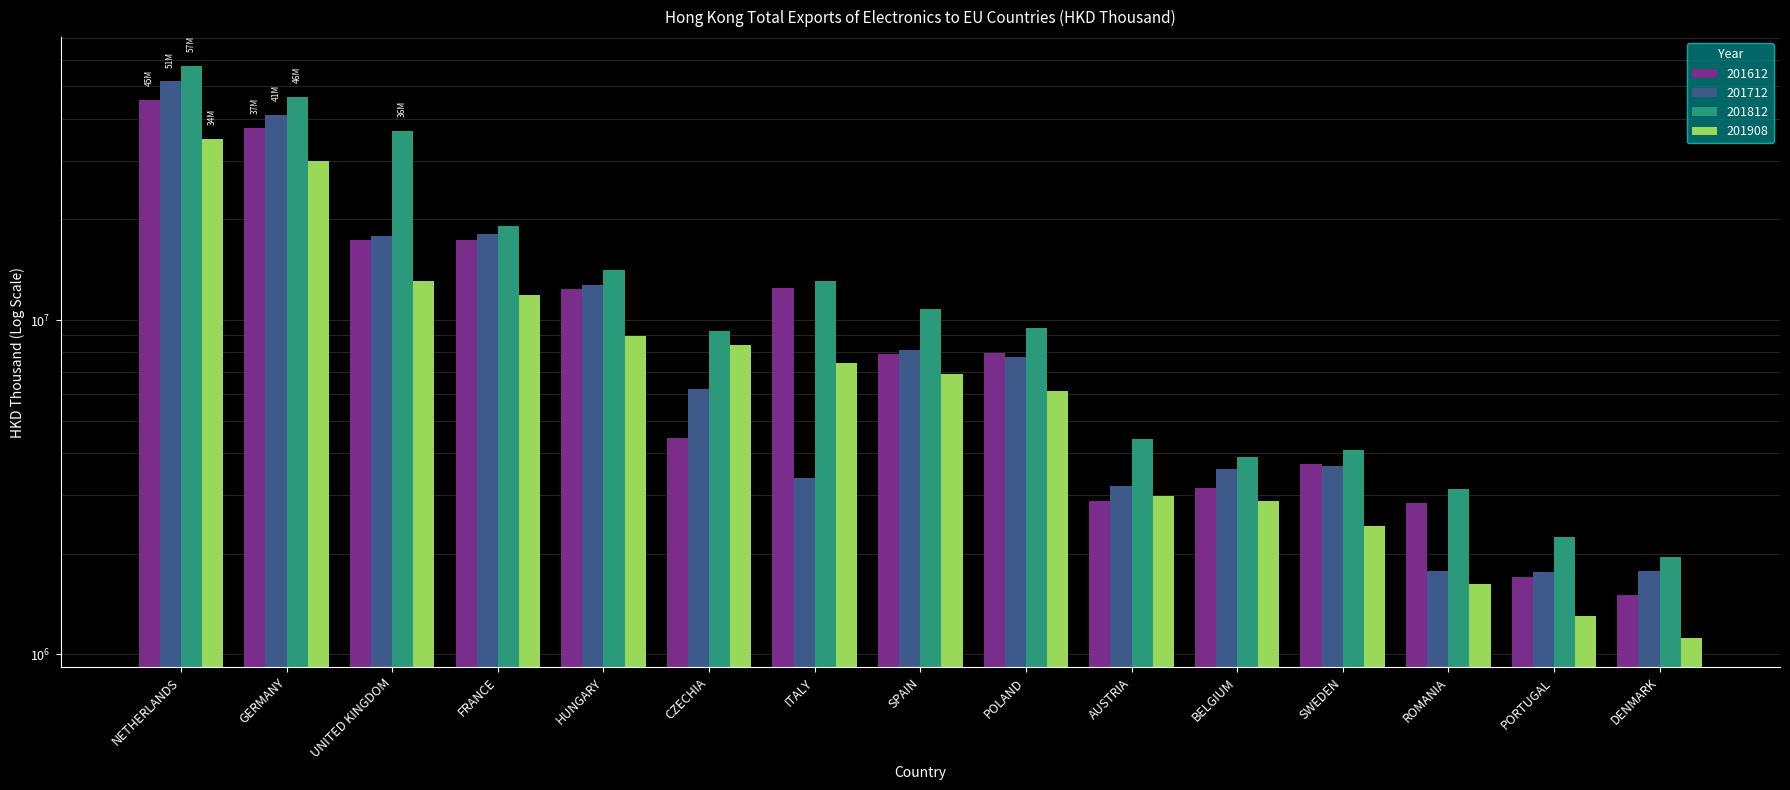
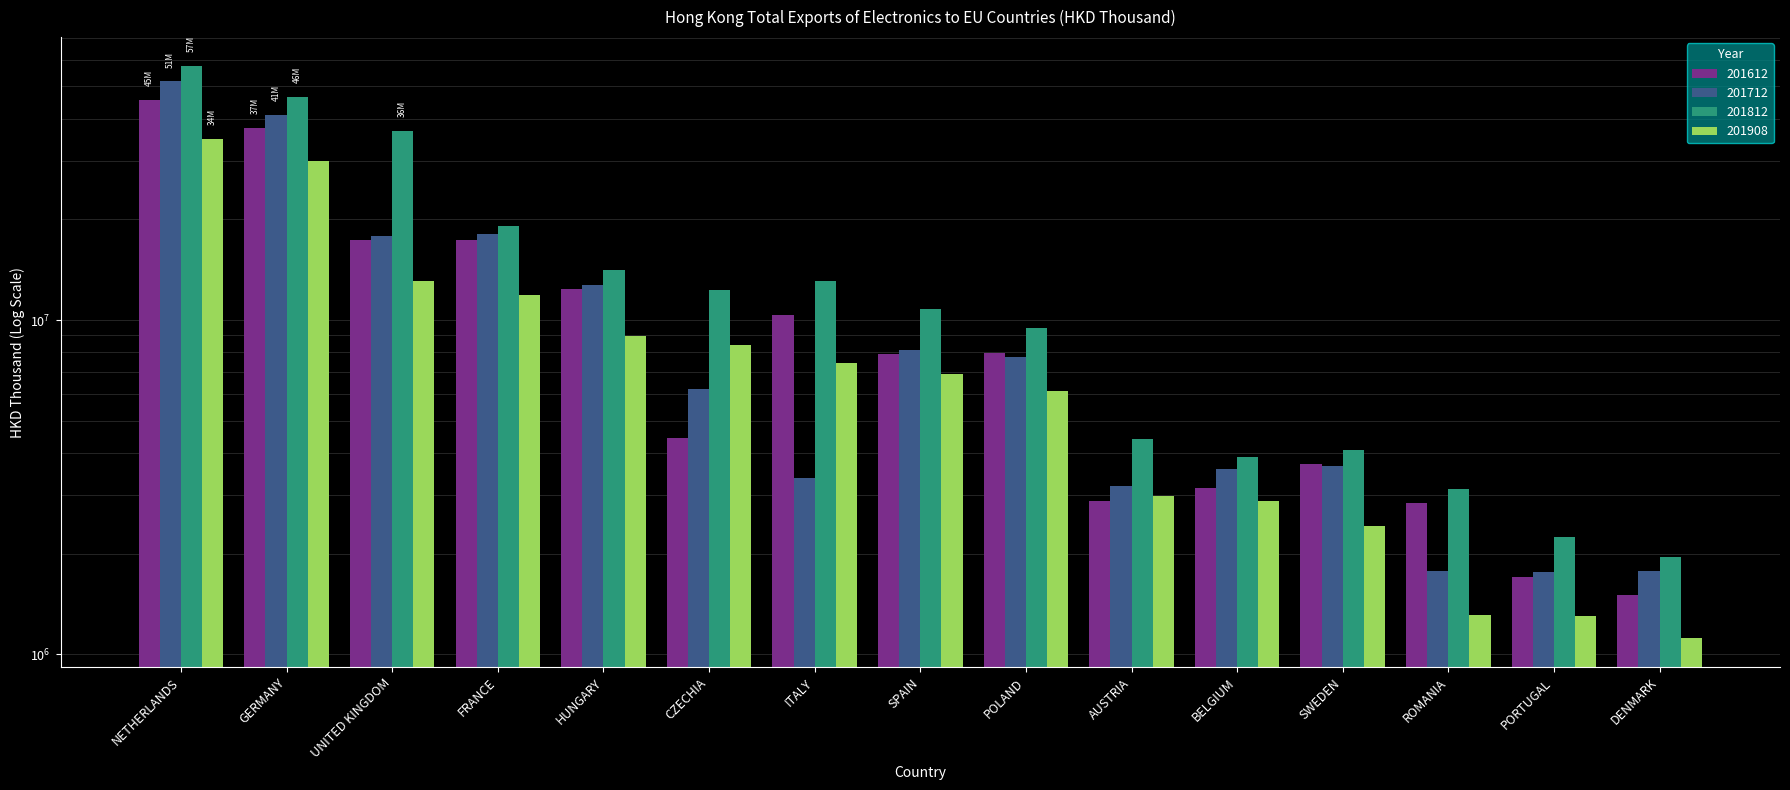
  {
    "201612": {
      "UNITED KINGDOM": "17000000",
      "FRANCE": "17000000",
      "HUNGARY": "12400000",
      "CZECHIA": "4400000",
-     "ITALY": "12500000",
+     "ITALY": "10300000",
      "SPAIN": "7900000",
      "POLAND": "8000000",
      "AUSTRIA": "2900000",
      "BELGIUM": "3100000",
      "SWEDEN": "3700000",
      "ROMANIA": "2800000",
      "PORTUGAL": "1700000",
      "DENMARK": "1500000"
    },
    "201712": {
      "GERMANY": "41M"
    },
    "201812": {
      "FRANCE": "19000000",
      "HUNGARY": "14100000",
-     "CZECHIA": "9300000",
+     "CZECHIA": "12300000",
      "ITALY": "13100000",
      "SPAIN": "10800000",
      "POLAND": "9500000",
      "AUSTRIA": "4400000",
      "BELGIUM": "3900000",
      "SWEDEN": "4100000",
      "ROMANIA": "3100000",
      "PORTUGAL": "2200000",
      "DENMARK": "2000000"
    },
    "201908": {
      "GERMANY": "30000000",
      "UNITED KINGDOM": "13100000",
      "FRANCE": "11900000",
      "HUNGARY": "9000000",
      "CZECHIA": "8400000",
      "ITALY": "7400000",
      "SPAIN": "6900000",
      "POLAND": "6100000",
      "AUSTRIA": "3000000",
      "BELGIUM": "2900000",
      "SWEDEN": "2400000",
-     "ROMANIA": "1600000",
+     "ROMANIA": "1310000",
      "PORTUGAL": "1310000",
      "DENMARK": "1120000"
    }
  }
